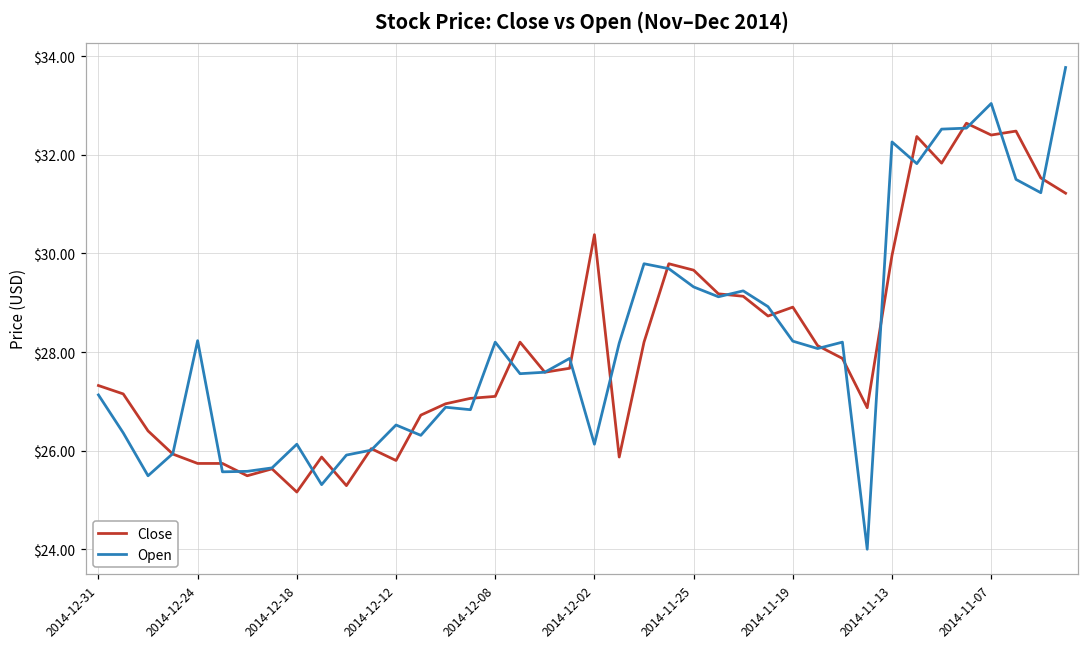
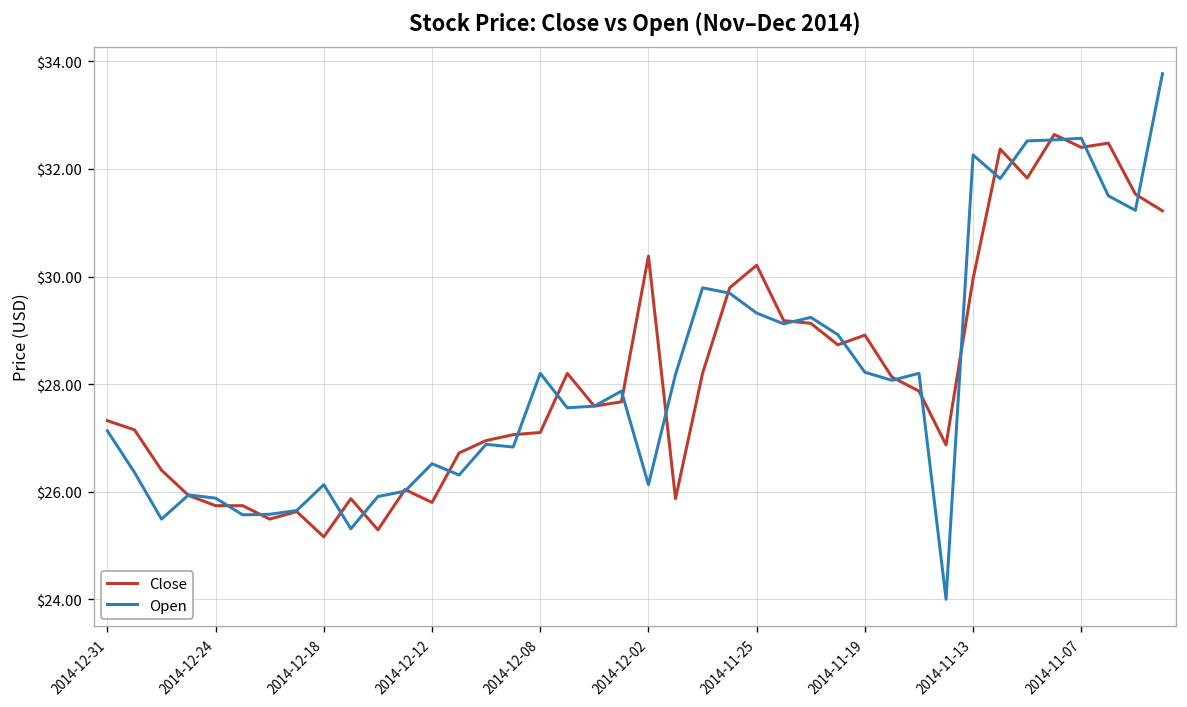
  {
    "Close": {
      "2014-12-31": "$27.3",
      "2014-12-24": "$25.7",
      "2014-12-18": "$25.2",
      "2014-12-12": "$25.8",
      "2014-12-08": "$27.1",
      "2014-12-02": "$30.4",
-     "2014-11-25": "$29.7",
+     "2014-11-25": "$30.2",
      "2014-11-19": "$28.9",
      "2014-11-13": "$30.0",
      "2014-11-07": "$32.4"
    },
    "Open": {
      "2014-12-31": "$27.1",
-     "2014-12-24": "$28.2",
+     "2014-12-24": "$25.9",
      "2014-12-18": "$26.1",
      "2014-12-12": "$26.5",
      "2014-12-08": "$28.2",
      "2014-12-02": "$26.1",
      "2014-11-25": "$29.3",
      "2014-11-19": "$28.2",
      "2014-11-13": "$32.3",
-     "2014-11-07": "$33.0"
+     "2014-11-07": "$32.6"
    }
  }
